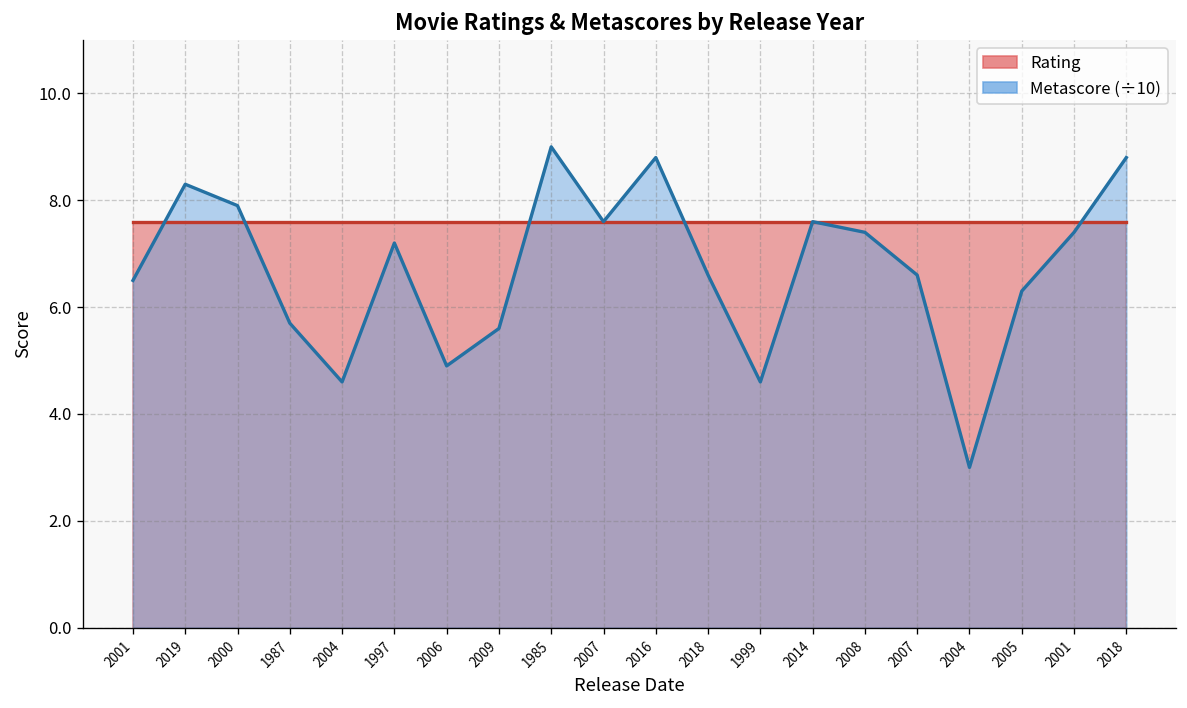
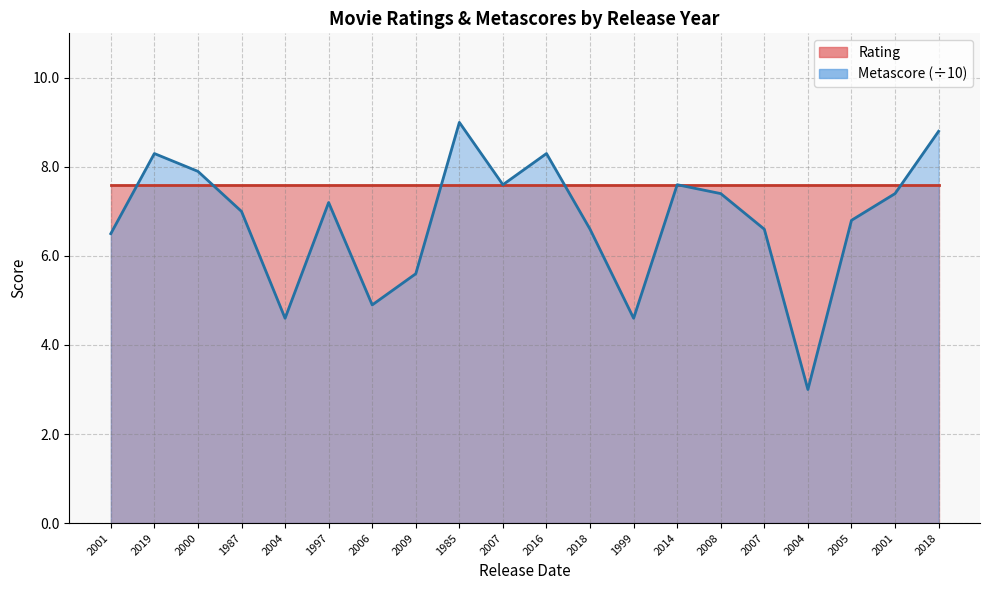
  {
    "Rating": {
      "2019": 7.6,
      "2000": 7.6,
      "1987": 7.6,
      "1997": 7.6,
      "2006": 7.6,
      "2009": 7.6,
      "1985": 7.6,
      "2016": 7.6,
      "1999": 7.6,
      "2008": 7.6,
      "2005": 7.6
    },
    "Metascore (÷10)": {
      "2019": 8.3,
      "2000": 7.9,
-     "1987": 5.7,
+     "1987": 7.0,
      "1997": 7.2,
      "2006": 4.9,
      "2009": 5.6,
      "1985": 9.0,
-     "2016": 8.8,
+     "2016": 8.3,
      "1999": 4.6,
      "2008": 7.4,
-     "2005": 6.3
+     "2005": 6.8
    }
  }
